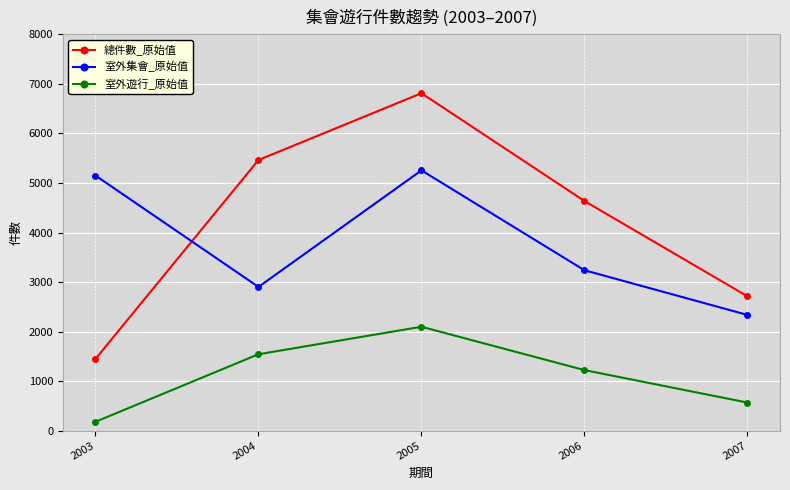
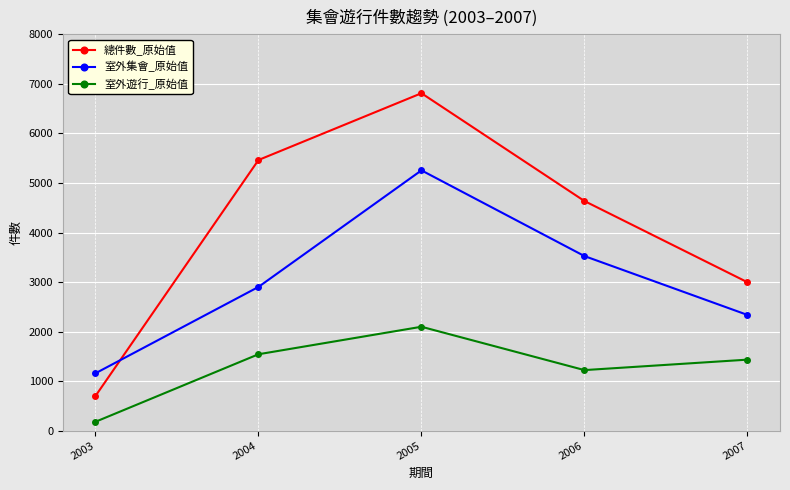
  {
    "總件數_原始值": {
-     "2003": 1400,
+     "2003": 700,
      "2004": 5500,
      "2005": 6800,
      "2006": 4600,
-     "2007": 2700
+     "2007": 3000
    },
    "室外集會_原始值": {
-     "2003": 5200,
+     "2003": 1200,
      "2004": 2900,
      "2005": 5300,
-     "2006": 3200,
+     "2006": 3500,
      "2007": 2300
    },
    "室外遊行_原始值": {
      "2003": 200,
      "2004": 1500,
      "2005": 2100,
      "2006": 1200,
-     "2007": 600
+     "2007": 1400
    }
  }
